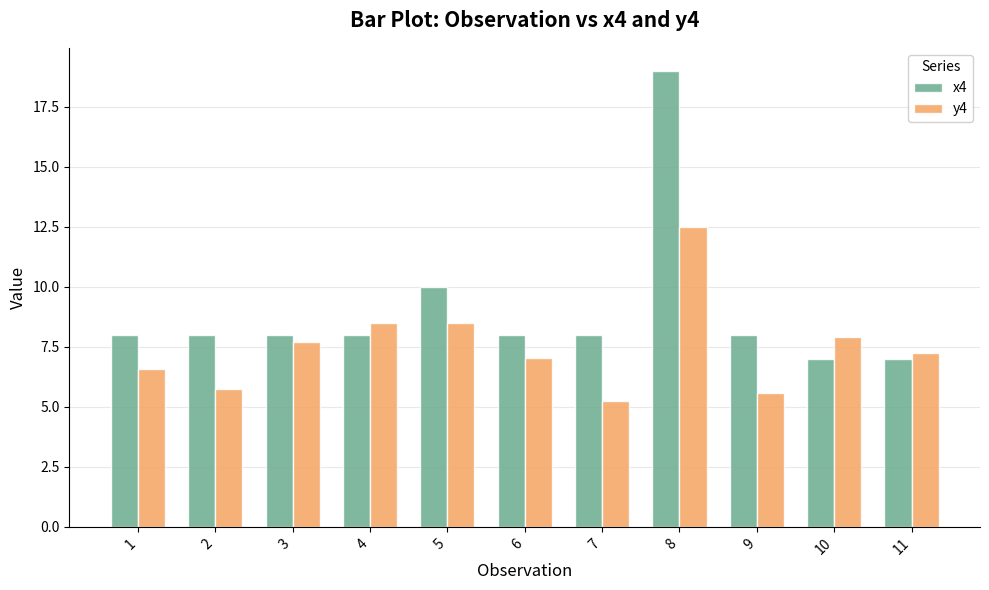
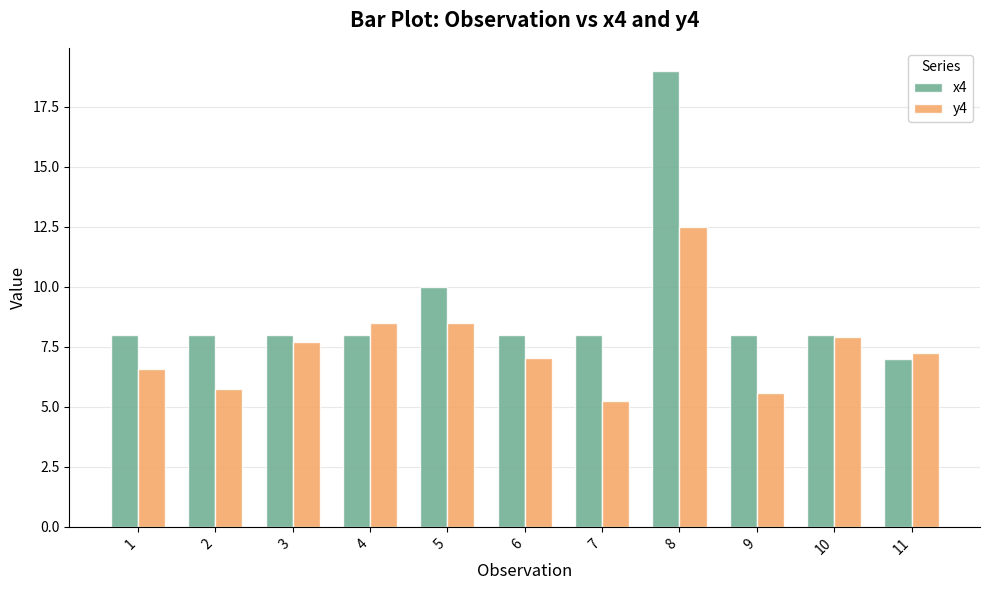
  {
    "x4": {
      "1": 8,
      "2": 8,
      "3": 8,
      "4": 8,
      "5": 10,
      "6": 8,
      "7": 8,
      "8": 19,
      "9": 8,
-     "10": 7,
+     "10": 8,
      "11": 7
    },
    "y4": {
      "1": 6.6,
      "2": 5.8,
      "3": 7.7,
      "4": 8.5,
      "5": 8.5,
      "6": 7,
      "7": 5.3,
      "8": 12.5,
      "9": 5.6,
      "10": 8,
      "11": 7.3
    }
  }
